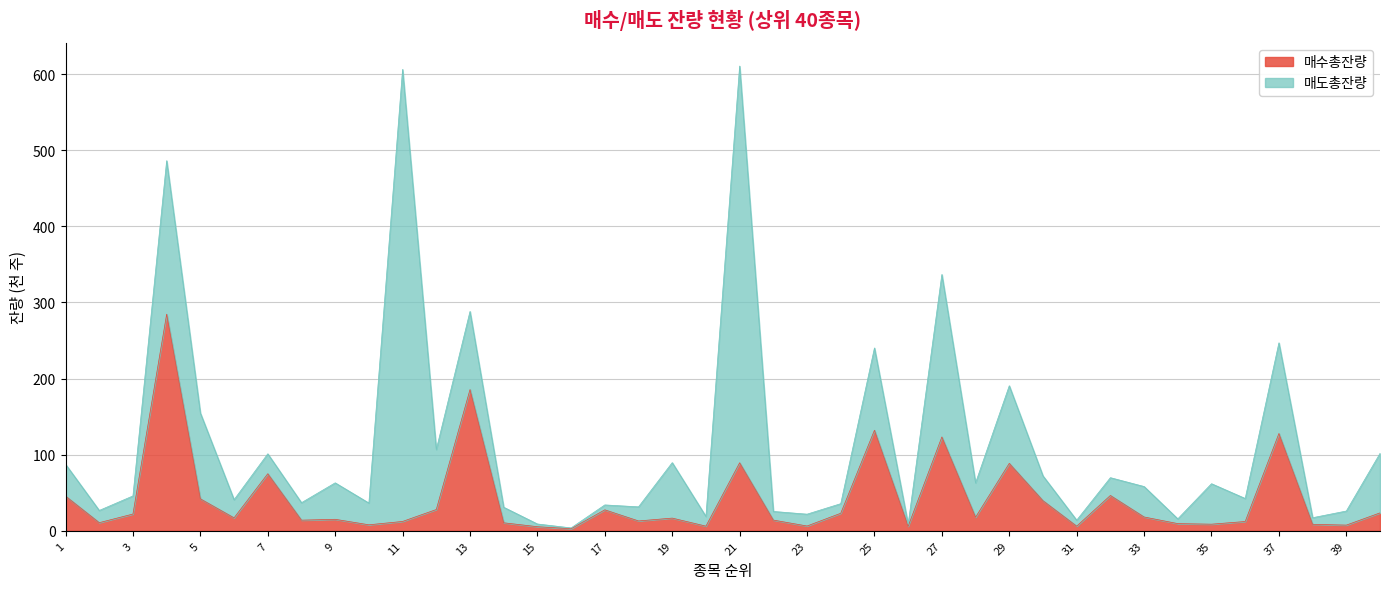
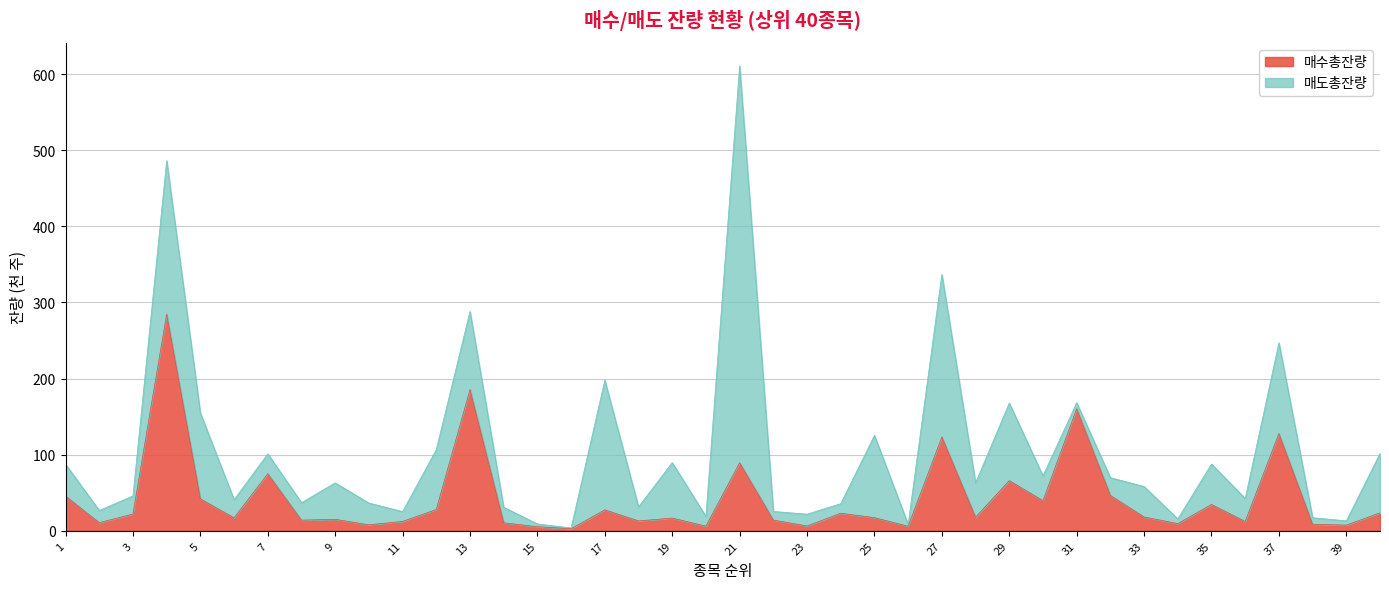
  {
    "매수총잔량": {
      "1": 50,
      "3": 20,
      "5": 40,
      "7": 70,
      "9": 20,
      "11": 10,
      "13": 190,
      "15": 10,
      "17": 30,
      "19": 20,
      "21": 90,
      "23": 10,
-     "25": 130,
+     "25": 20,
      "27": 120,
-     "29": 90,
-     "31": 10,
+     "29": 70,
+     "31": 160,
      "33": 20,
-     "35": 10,
+     "35": 30,
      "37": 130,
      "39": 10
    },
    "매도총잔량": {
      "1": 40,
      "3": 20,
      "5": 110,
      "7": 30,
      "9": 50,
-     "11": 590,
+     "11": 10,
      "13": 100,
      "15": 0,
-     "17": 10,
+     "17": 170,
      "19": 70,
      "21": 520,
      "23": 20,
      "25": 110,
      "27": 210,
      "29": 100,
      "31": 10,
      "33": 40,
      "35": 50,
      "37": 120,
-     "39": 20
+     "39": 10
    }
  }
